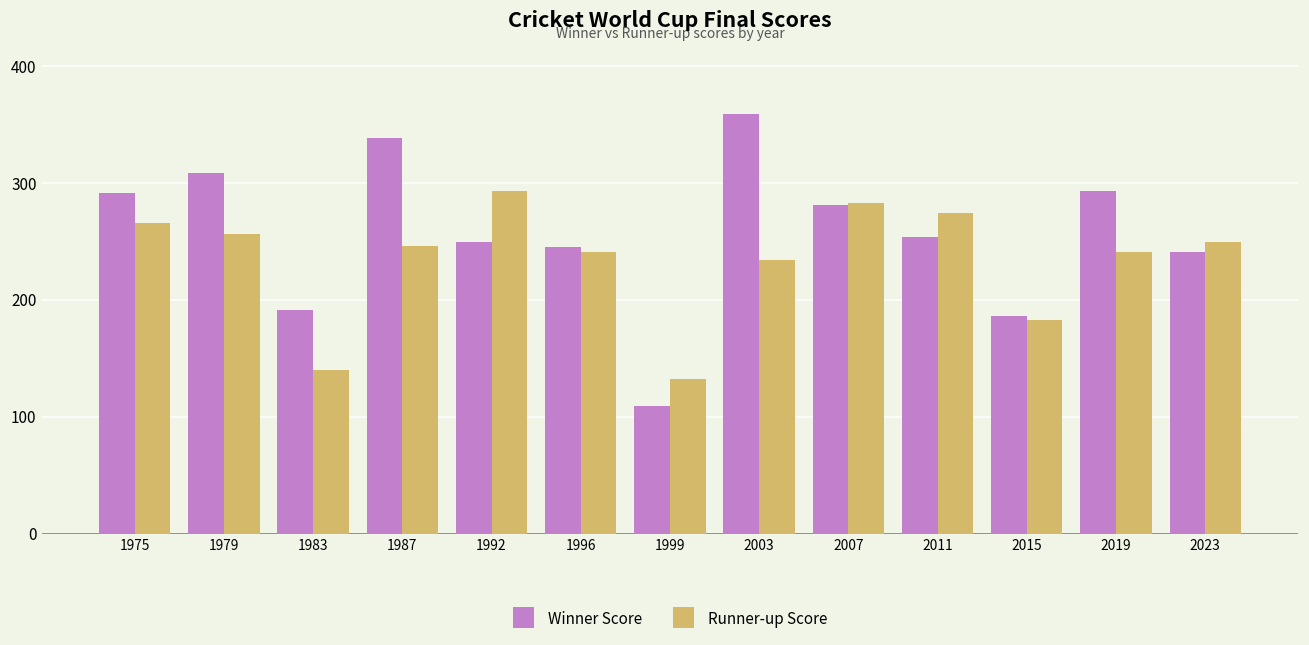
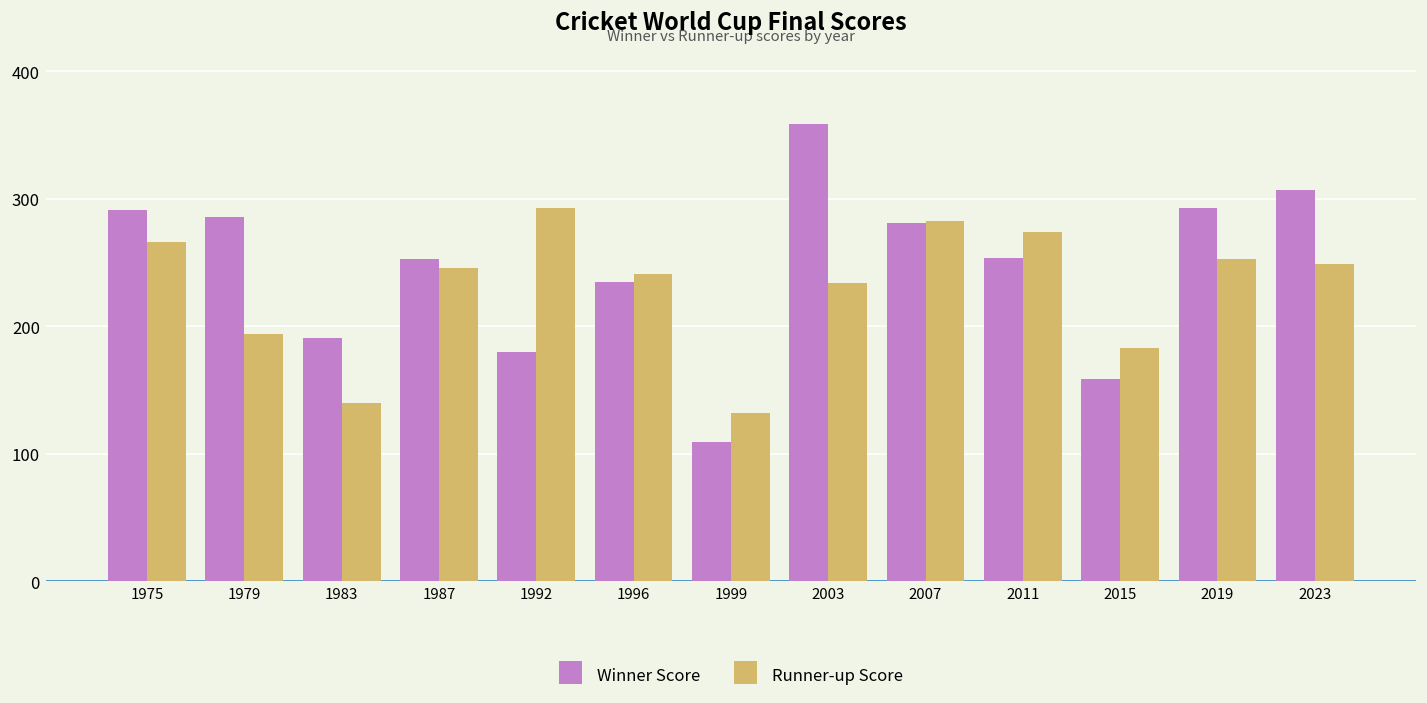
  {
    "Winner Score": {
      "1975": 291,
-     "1979": 308,
+     "1979": 286,
      "1983": 191,
-     "1987": 338,
-     "1992": 249,
-     "1996": 245,
+     "1987": 253,
+     "1992": 180,
+     "1996": 235,
      "1999": 109,
      "2003": 359,
      "2007": 281,
      "2011": 254,
-     "2015": 186,
+     "2015": 159,
      "2019": 293,
-     "2023": 241
+     "2023": 307
    },
    "Runner-up Score": {
      "1975": 266,
-     "1979": 256,
+     "1979": 194,
      "1983": 140,
      "1987": 246,
      "1992": 293,
      "1996": 241,
      "1999": 132,
      "2003": 234,
      "2007": 283,
      "2011": 274,
      "2015": 183,
-     "2019": 241,
+     "2019": 253,
      "2023": 249
    }
  }
